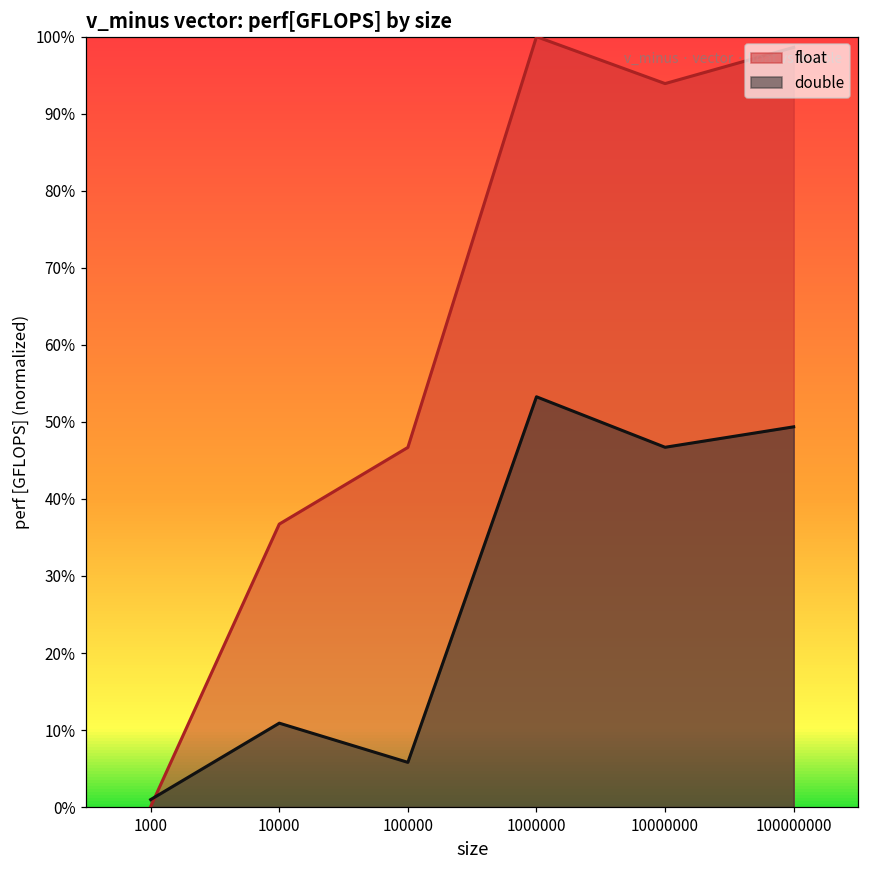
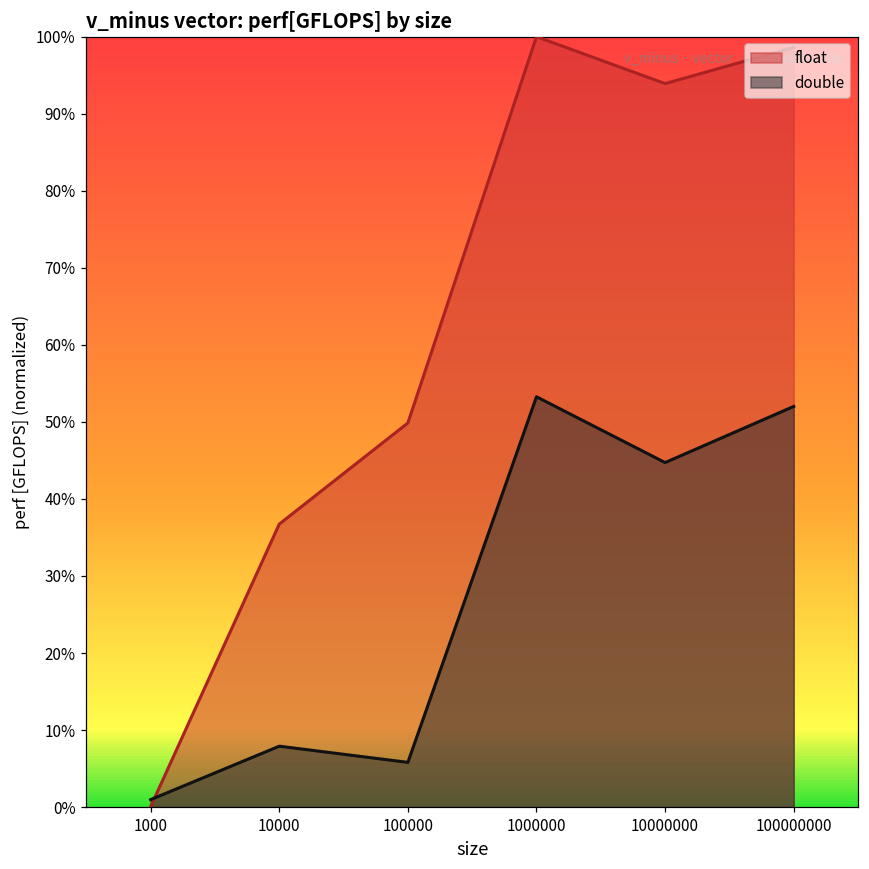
  {
    "float": {
      "1000": "0%",
      "10000": "37%",
-     "100000": "47%",
+     "100000": "50%",
      "1000000": "100%",
      "10000000": "94%"
    },
    "double": {
      "1000": "1%",
-     "10000": "11%",
+     "10000": "8%",
      "100000": "6%",
      "1000000": "53%",
-     "10000000": "47%",
-     "100000000": "49%"
+     "10000000": "45%",
+     "100000000": "52%"
    }
  }
